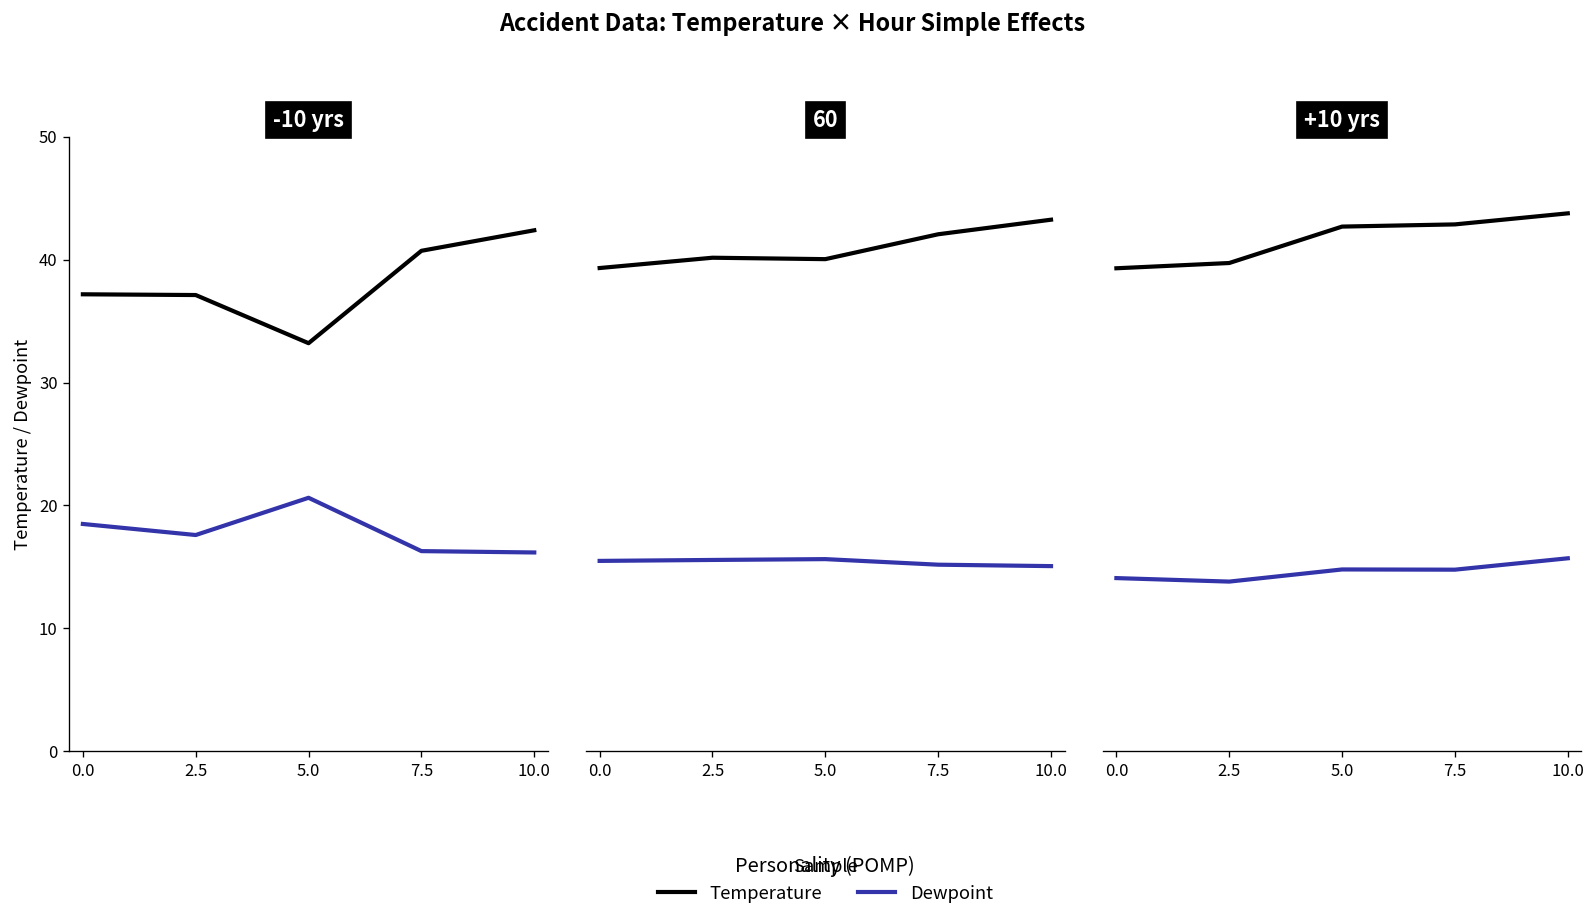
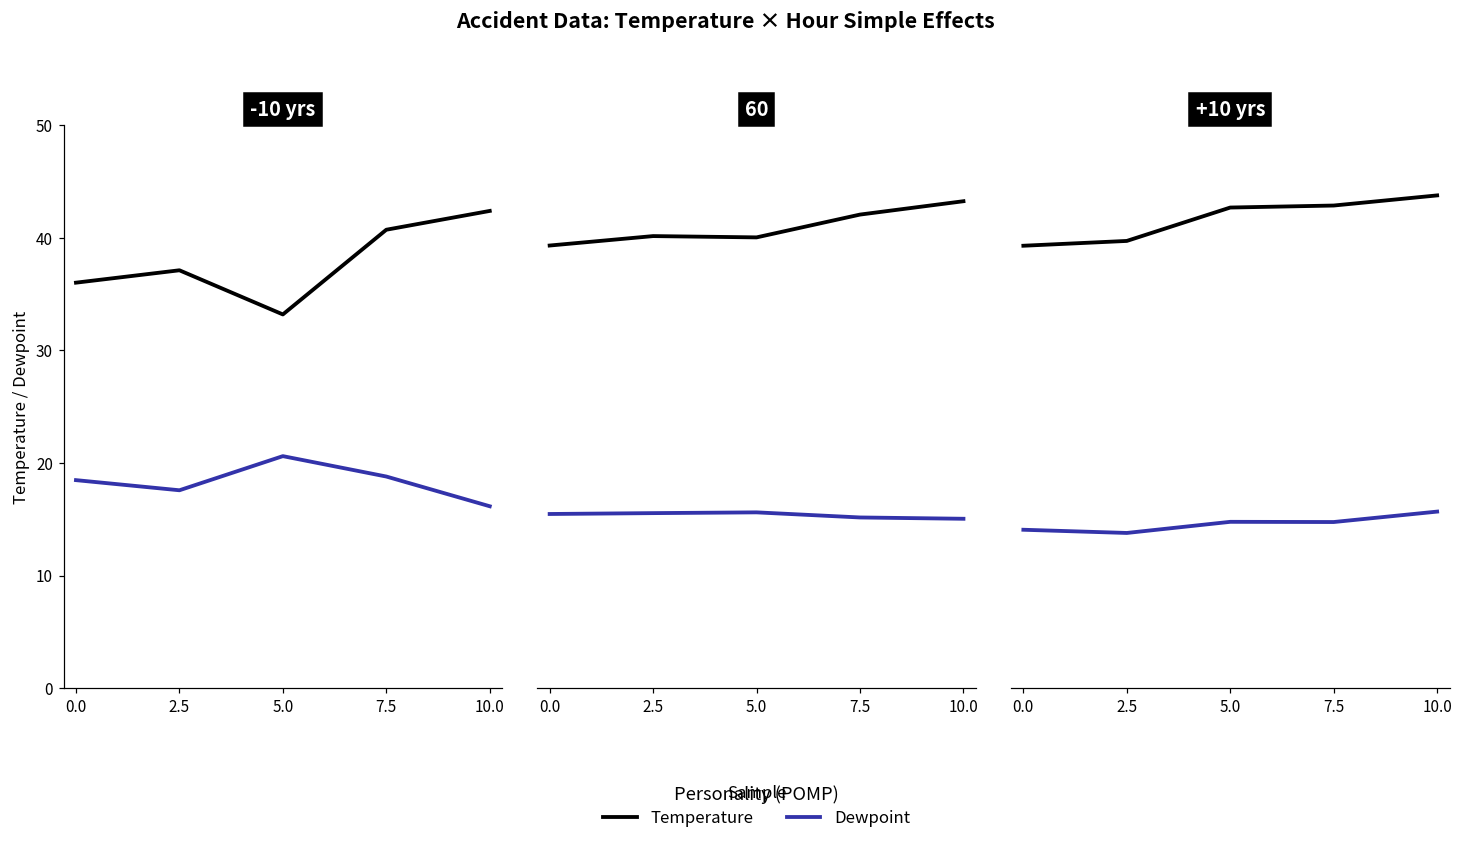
  {
    "-10 yrs": {
      "Temperature": {
-       "0.0": 37.2,
+       "0.0": 36.0,
        "2.5": 37.1,
        "5.0": 33.2,
        "7.5": 40.7,
        "10.0": 42.4
      },
      "Dewpoint": {
        "0.0": 18.5,
        "2.5": 17.6,
        "5.0": 20.6,
-       "7.5": 16.3,
+       "7.5": 18.8,
        "10.0": 16.2
      }
    }
  }
